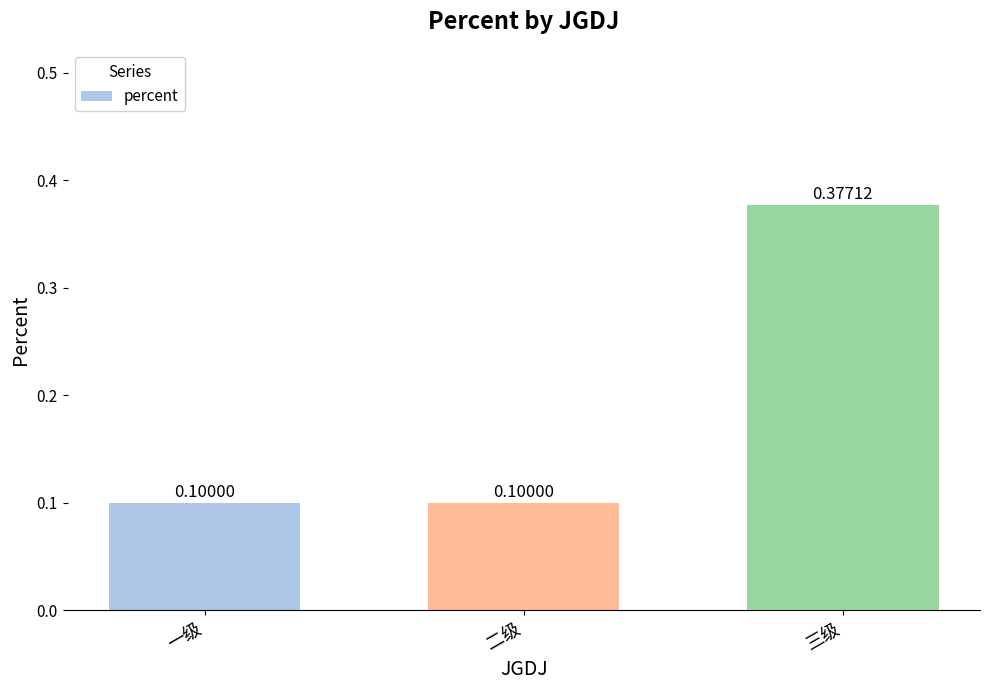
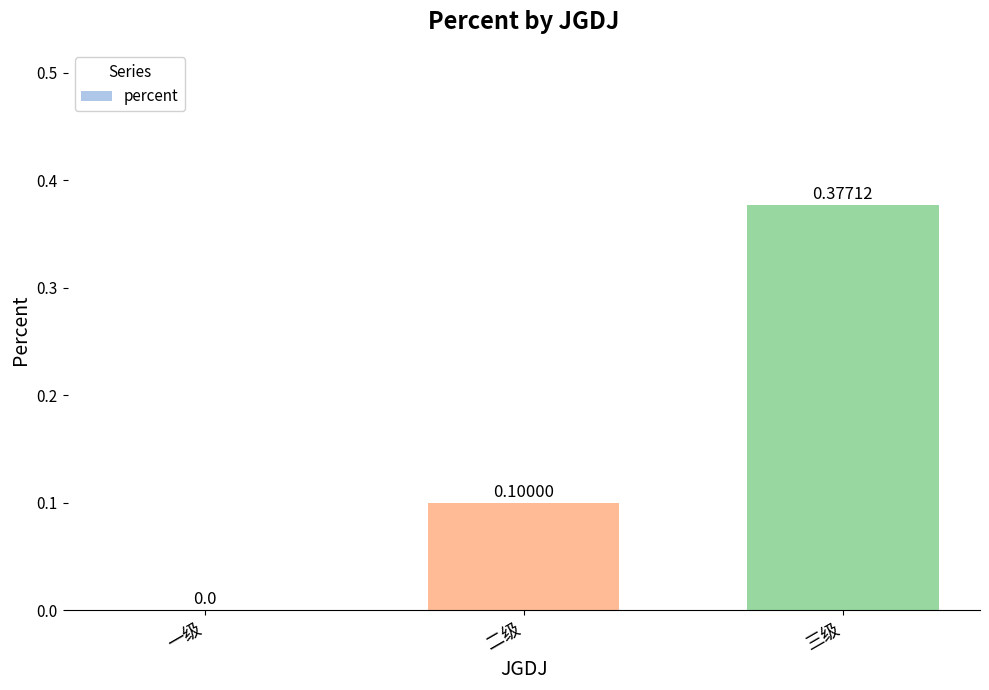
  {
-   "一级": 0.10000,
+   "一级": 0.0,
    "二级": 0.10000,
    "三级": 0.37712
  }
